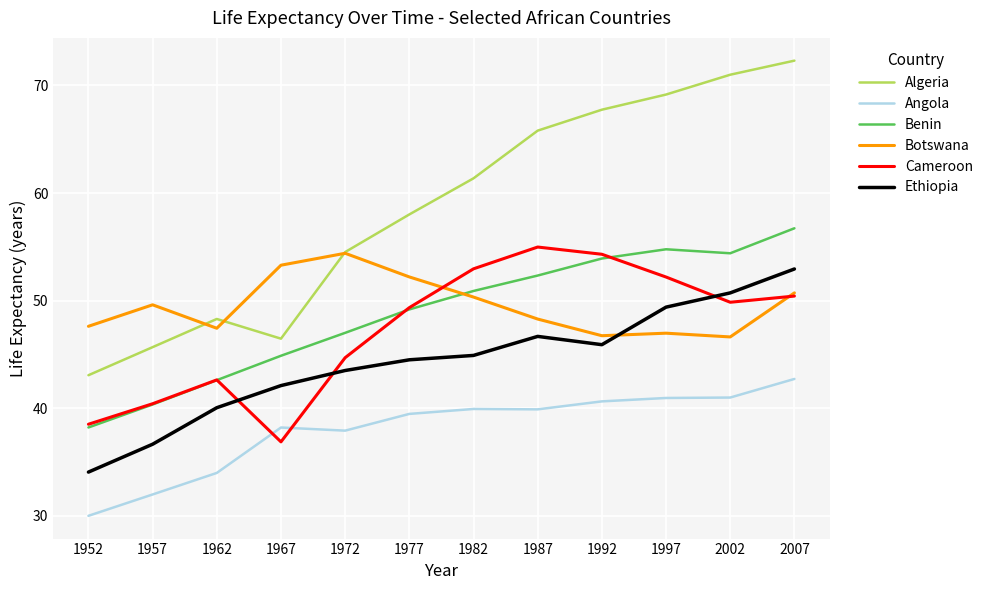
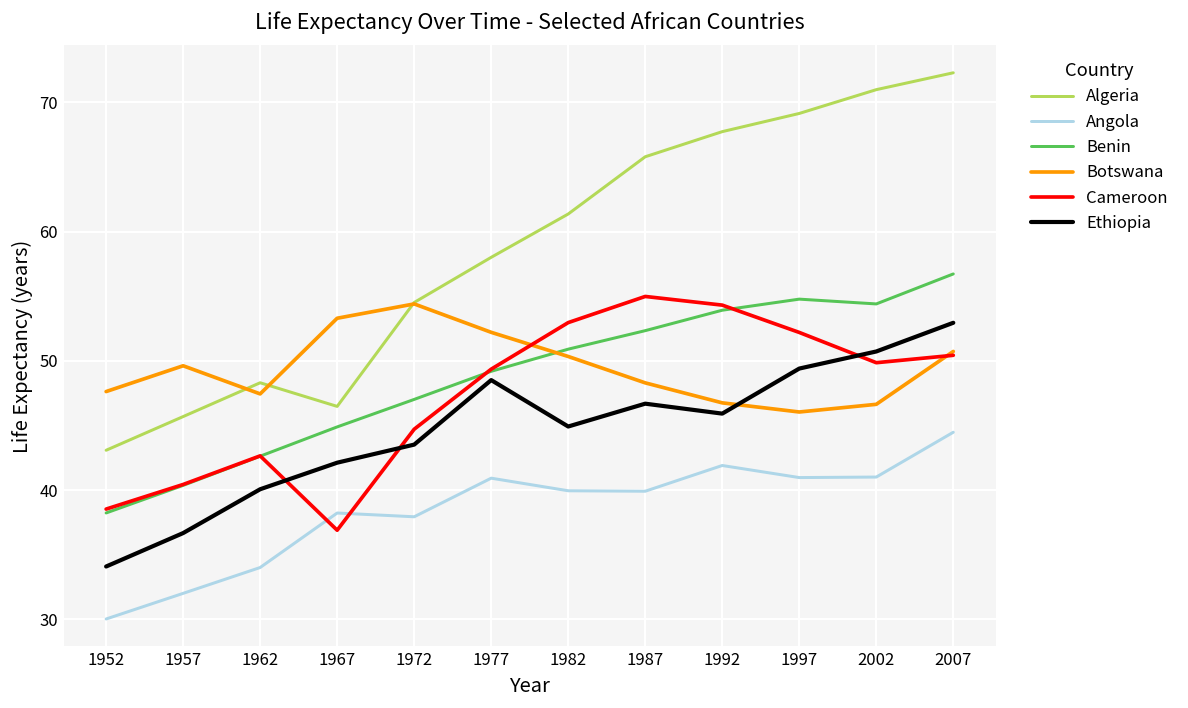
  {
    "Algeria": {
      "1952": 43.1,
      "1957": 45.7,
      "1962": 48.3,
      "1967": 46.5,
      "1977": 58.0,
      "1982": 61.4,
      "1987": 65.8,
      "1992": 67.7,
      "1997": 69.2,
      "2002": 71.0,
      "2007": 72.3
    },
    "Angola": {
      "1952": 30.0,
      "1957": 32.0,
      "1962": 34.0,
      "1967": 38.2,
      "1972": 37.9,
-     "1977": 39.5,
+     "1977": 40.9,
      "1982": 39.9,
      "1987": 39.9,
-     "1992": 40.6,
+     "1992": 41.9,
      "1997": 41.0,
      "2002": 41.0,
-     "2007": 42.7
+     "2007": 44.5
    },
    "Benin": {
      "1952": 38.2,
      "1967": 44.9,
      "1972": 47.0,
      "1982": 50.9,
      "1987": 52.3,
      "1992": 53.9,
      "1997": 54.8,
      "2002": 54.4,
      "2007": 56.7
    },
    "Botswana": {
      "1952": 47.6,
      "1957": 49.6,
      "1962": 47.4,
      "1967": 53.3,
      "1977": 52.2,
      "1982": 50.3,
      "1987": 48.3,
      "1992": 46.7,
-     "1997": 47.0,
+     "1997": 46.0,
      "2002": 46.6,
      "2007": 50.7
    },
    "Cameroon": {
      "1952": 38.5,
      "1967": 36.9,
      "1972": 44.7,
      "1982": 53.0,
      "1987": 55.0,
      "1992": 54.3,
      "1997": 52.2,
      "2002": 49.9,
      "2007": 50.4
    },
    "Ethiopia": {
      "1952": 34.1,
      "1957": 36.7,
      "1962": 40.1,
      "1967": 42.1,
      "1972": 43.5,
-     "1977": 44.5,
+     "1977": 48.5,
      "1982": 44.9,
      "1987": 46.7,
      "1992": 45.9,
      "1997": 49.4,
      "2002": 50.7,
      "2007": 52.9
    }
  }
